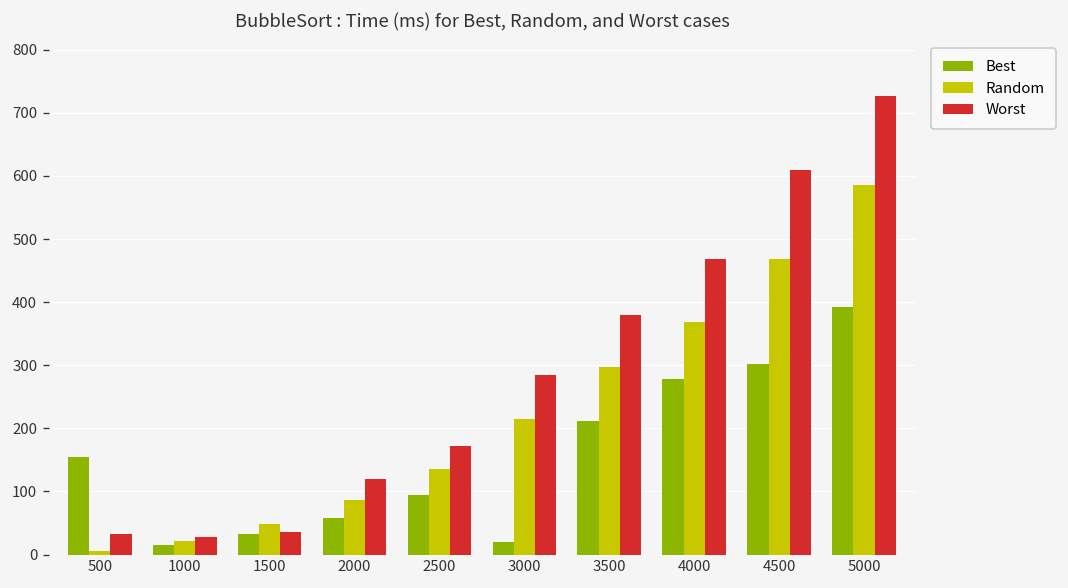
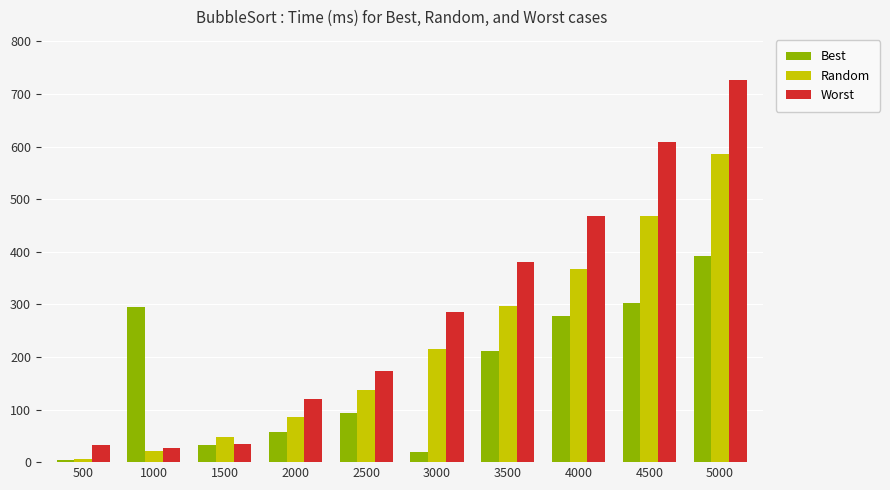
  {
    "Best": {
-     "500": 160,
-     "1000": 20,
+     "500": 0,
+     "1000": 300,
      "1500": 30,
      "2000": 60,
      "2500": 90,
      "3000": 20,
      "3500": 210,
      "4000": 280,
      "4500": 300,
      "5000": 390
    },
    "Random": {
      "500": 10,
      "1000": 20,
      "1500": 50,
      "2000": 90,
      "2500": 140,
      "3000": 220,
      "3500": 300,
      "4000": 370,
      "4500": 470,
      "5000": 590
    },
    "Worst": {
      "500": 30,
      "1000": 30,
      "1500": 40,
      "2000": 120,
      "2500": 170,
      "3000": 290,
      "3500": 380,
      "4000": 470,
      "4500": 610,
      "5000": 730
    }
  }
